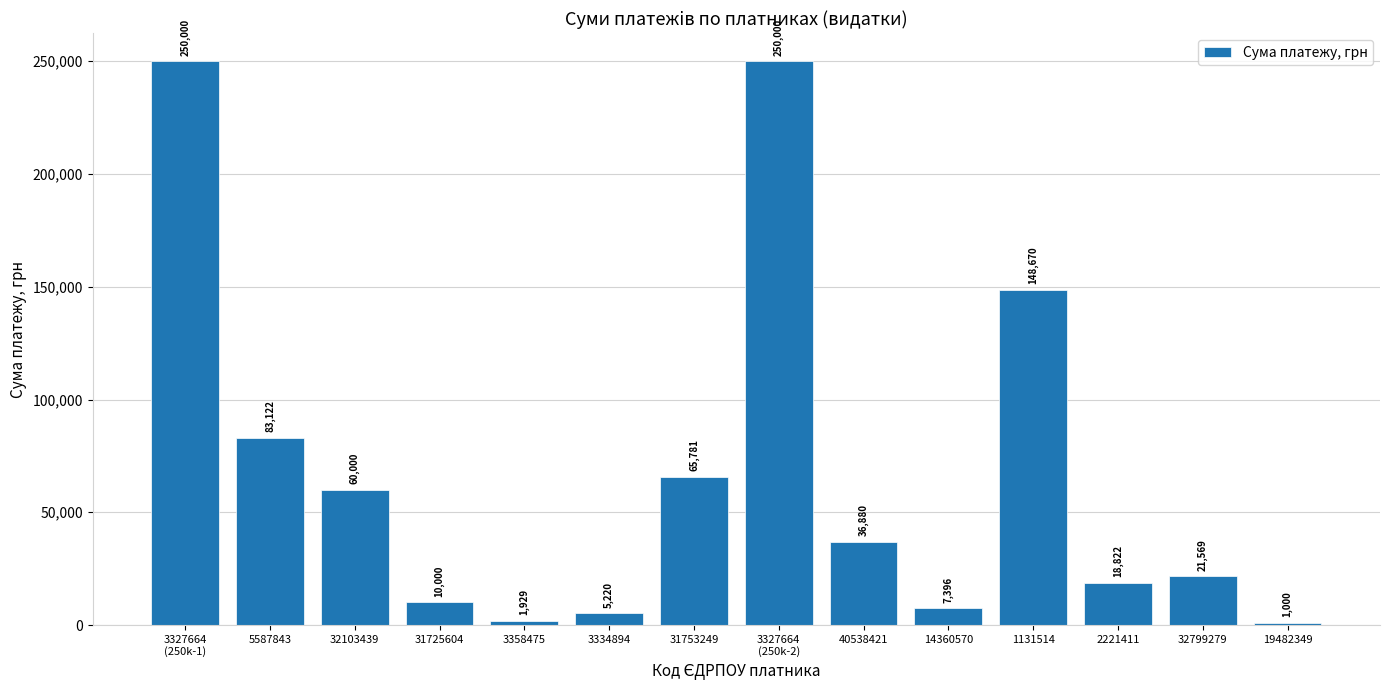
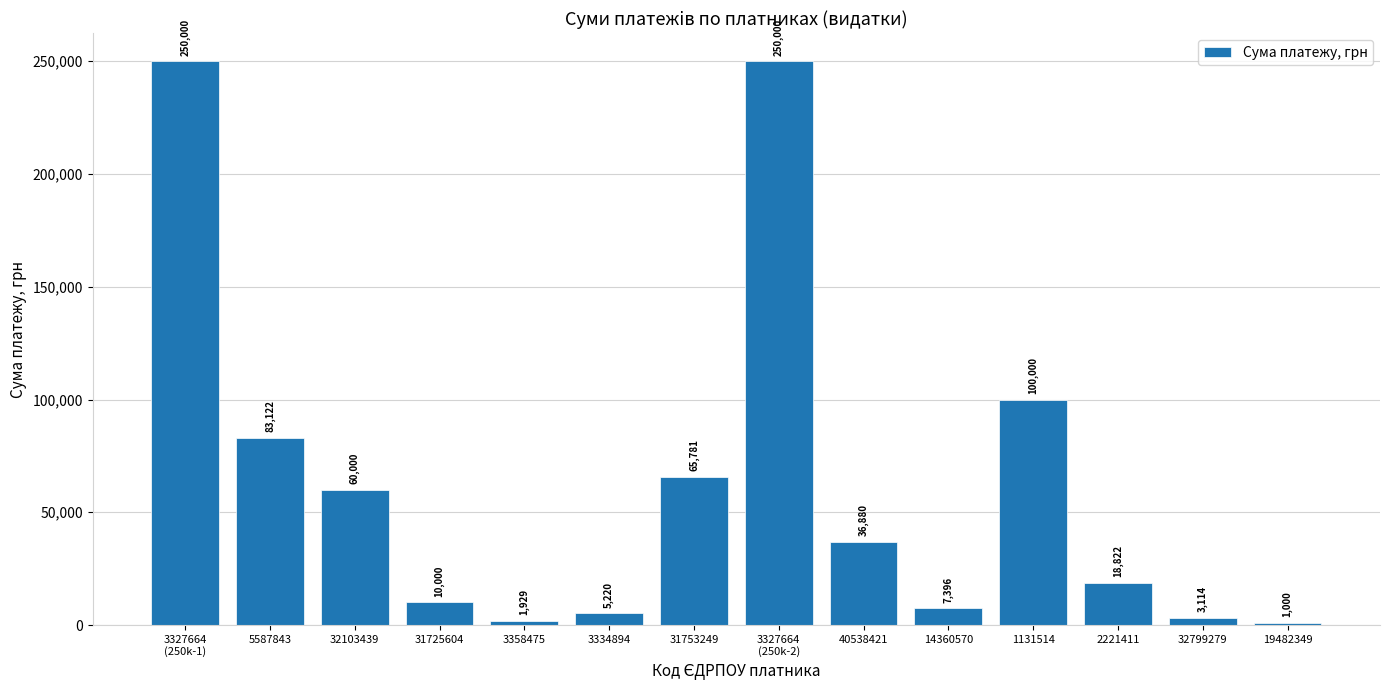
  {
    "3327664 (250k-1)": "250,000",
    "5587843": "83,122",
    "32103439": "60,000",
    "31725604": "10,000",
    "3358475": "1,929",
    "3334894": "5,220",
    "31753249": "65,781",
    "3327664 (250k-2)": "250,000",
    "40538421": "36,880",
    "14360570": "7,396",
-   "1131514": "148,670",
+   "1131514": "100,000",
    "2221411": "18,822",
-   "32799279": "21,569",
+   "32799279": "3,114",
    "19482349": "1,000"
  }
